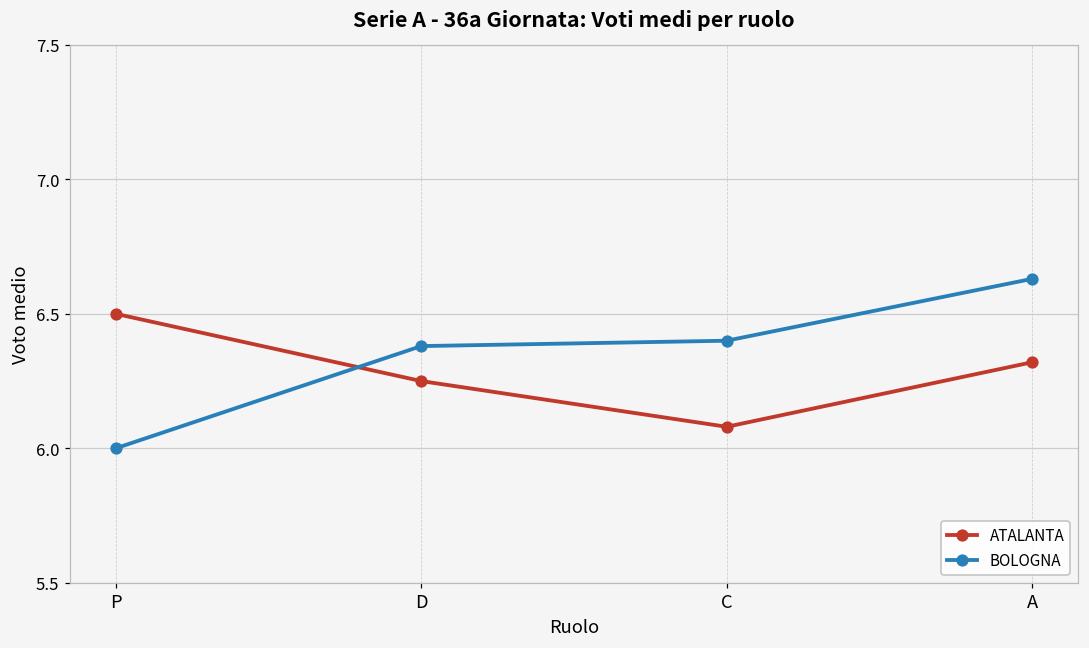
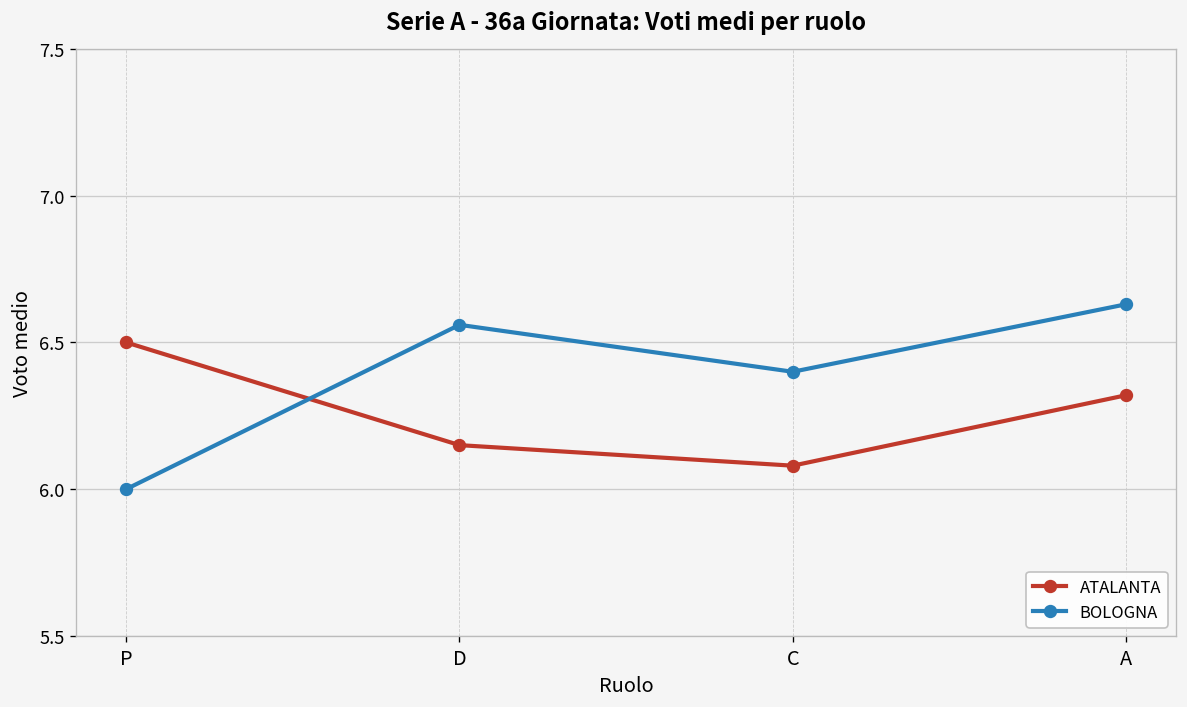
  {
    "ATALANTA": {
      "P": 6.50,
-     "D": 6.25,
+     "D": 6.15,
      "C": 6.08,
      "A": 6.32
    },
    "BOLOGNA": {
      "P": 6.00,
-     "D": 6.38,
+     "D": 6.56,
      "C": 6.40,
      "A": 6.63
    }
  }
